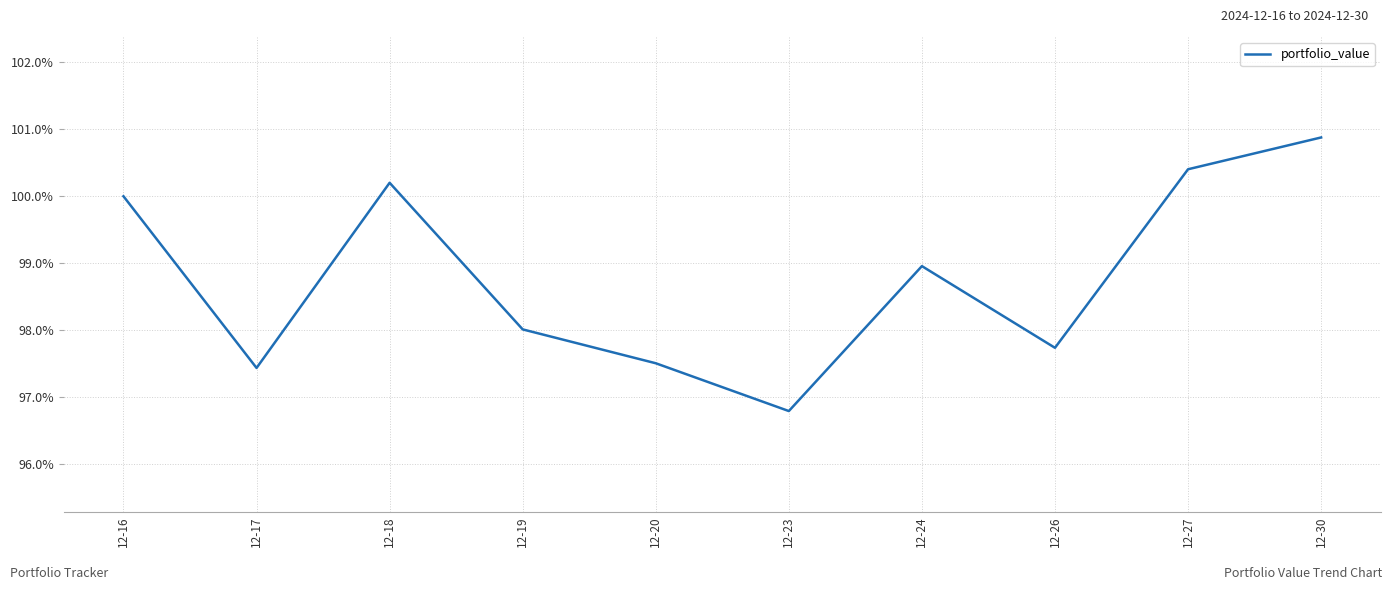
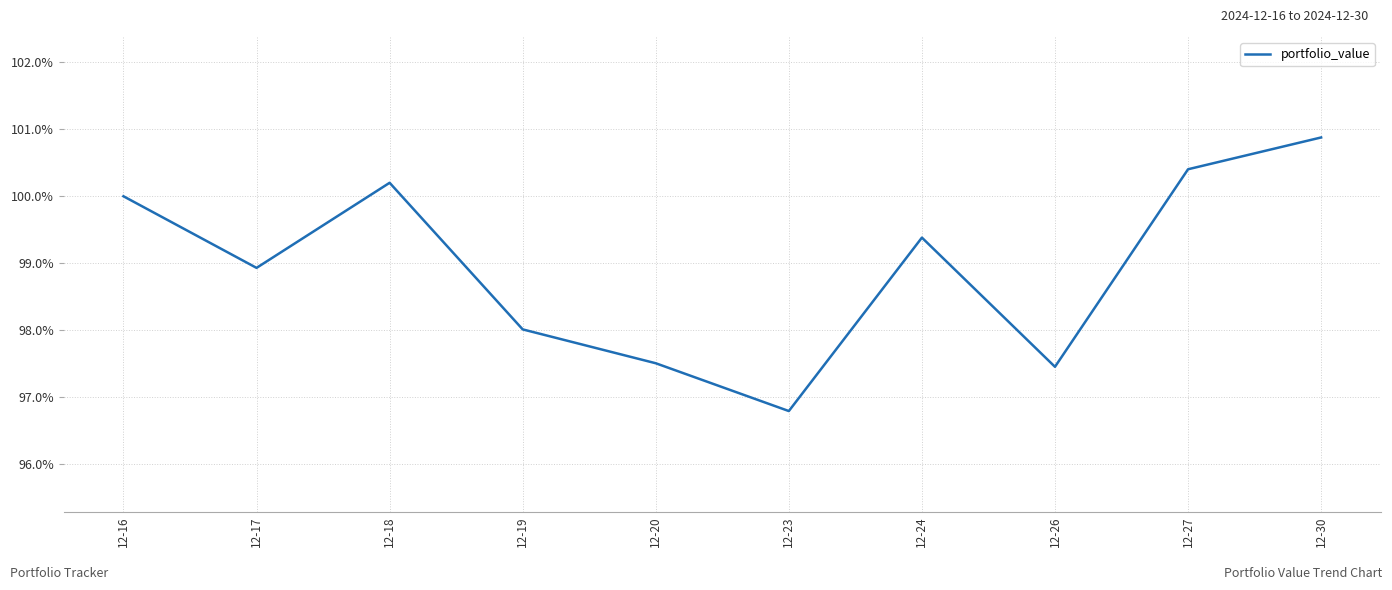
  {
    "12-16": "100.0%",
-   "12-17": "97.4%",
+   "12-17": "98.9%",
    "12-18": "100.2%",
    "12-19": "98.0%",
    "12-20": "97.5%",
    "12-23": "96.8%",
-   "12-24": "99.0%",
-   "12-26": "97.7%",
+   "12-24": "99.4%",
+   "12-26": "97.5%",
    "12-27": "100.4%",
    "12-30": "100.9%"
  }
